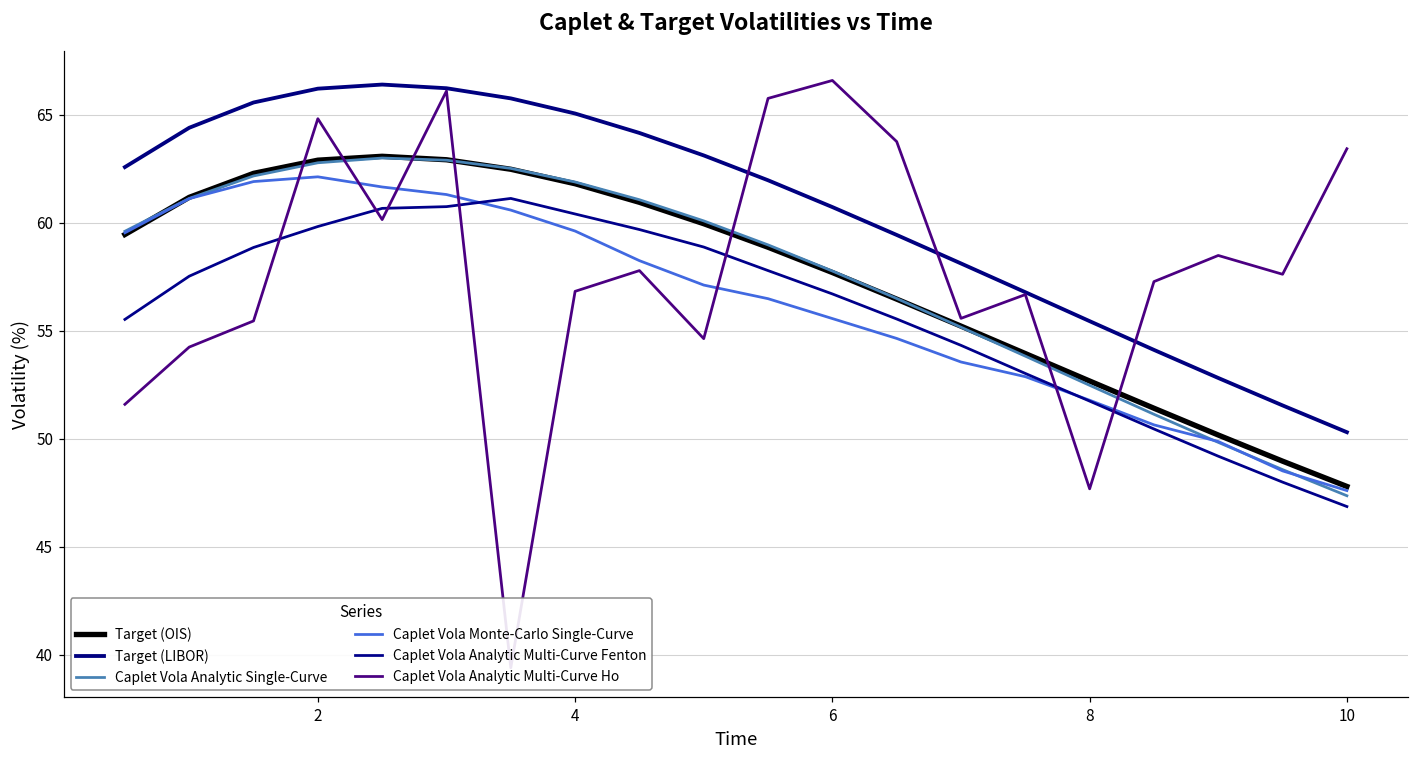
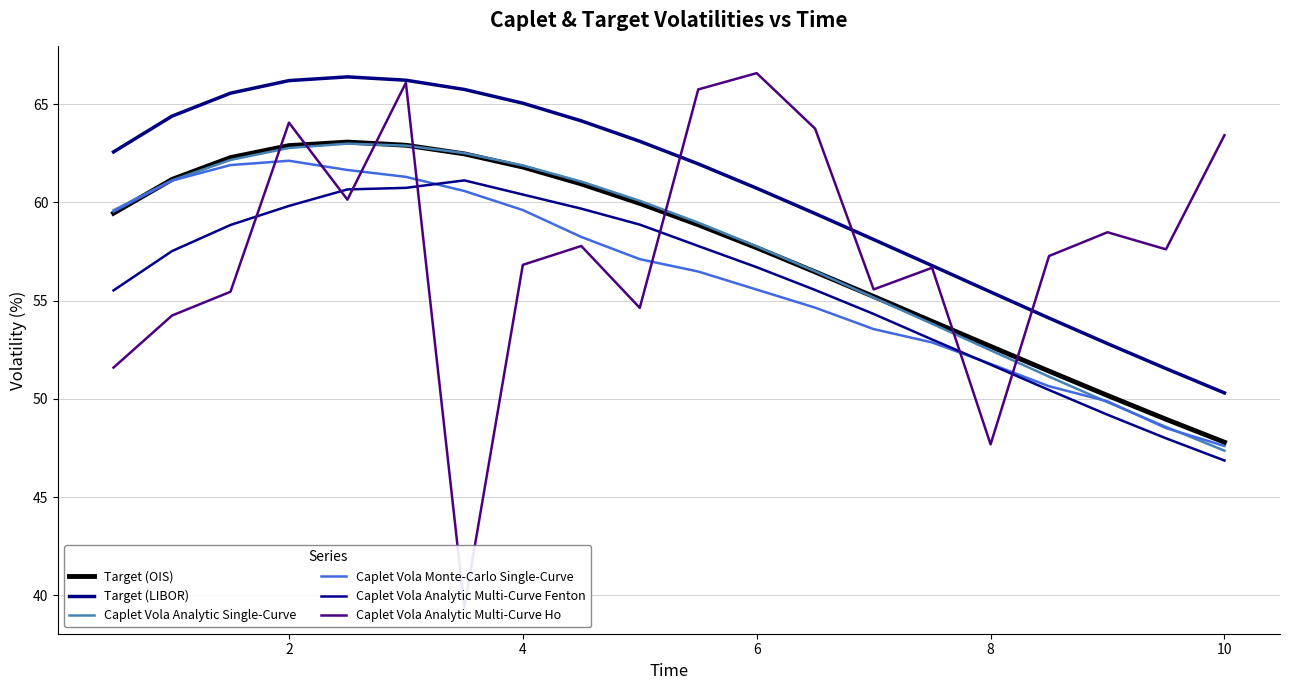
  {
    "Target (OIS)": {
      "8": 52.7,
      "10": 47.8
    },
    "Caplet Vola Analytic Multi-Curve Ho": {
-     "2": 64.8,
+     "2": 64.1,
      "4": 56.8,
      "6": 66.6,
      "8": 47.7,
      "10": 63.4
    }
  }
